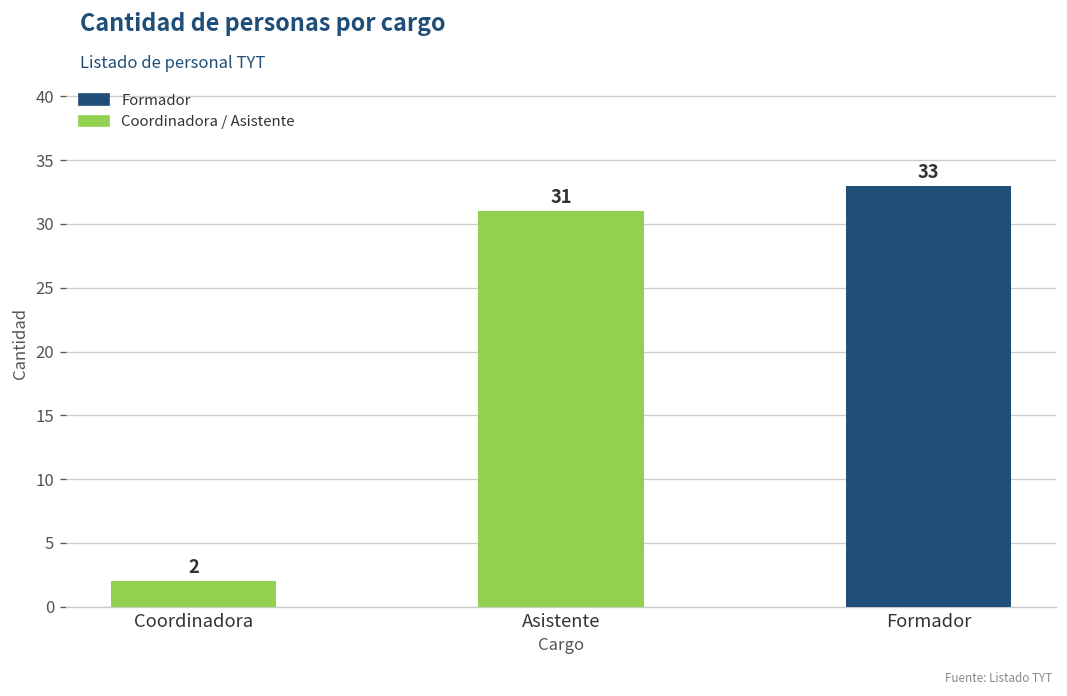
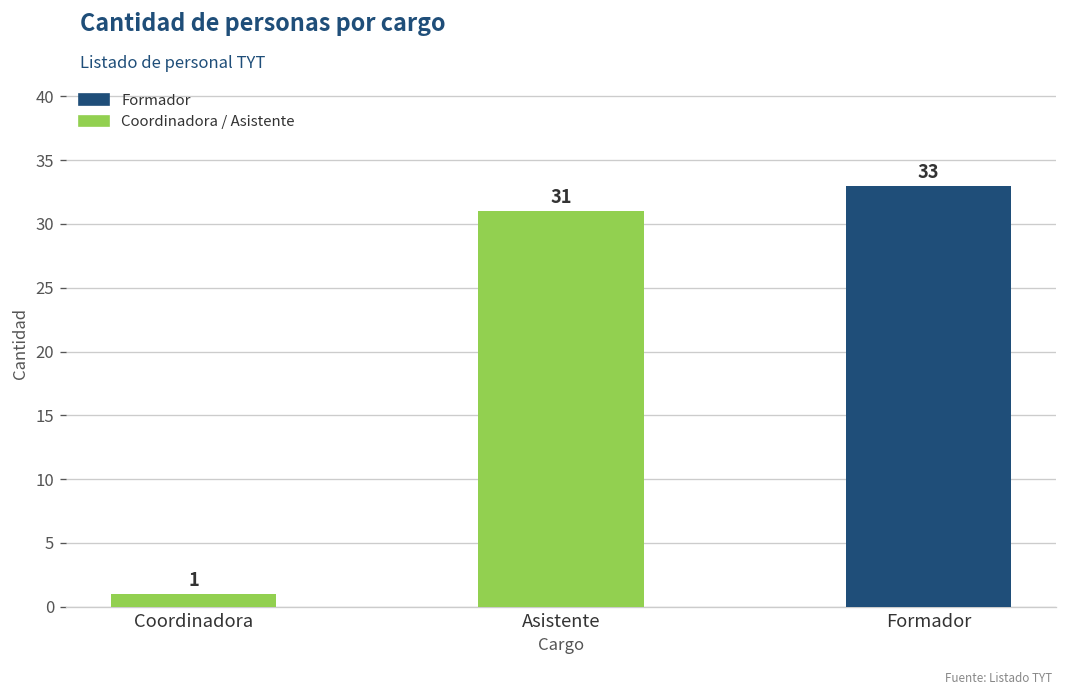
  {
-   "Coordinadora": 2,
+   "Coordinadora": 1,
    "Asistente": 31,
    "Formador": 33
  }
